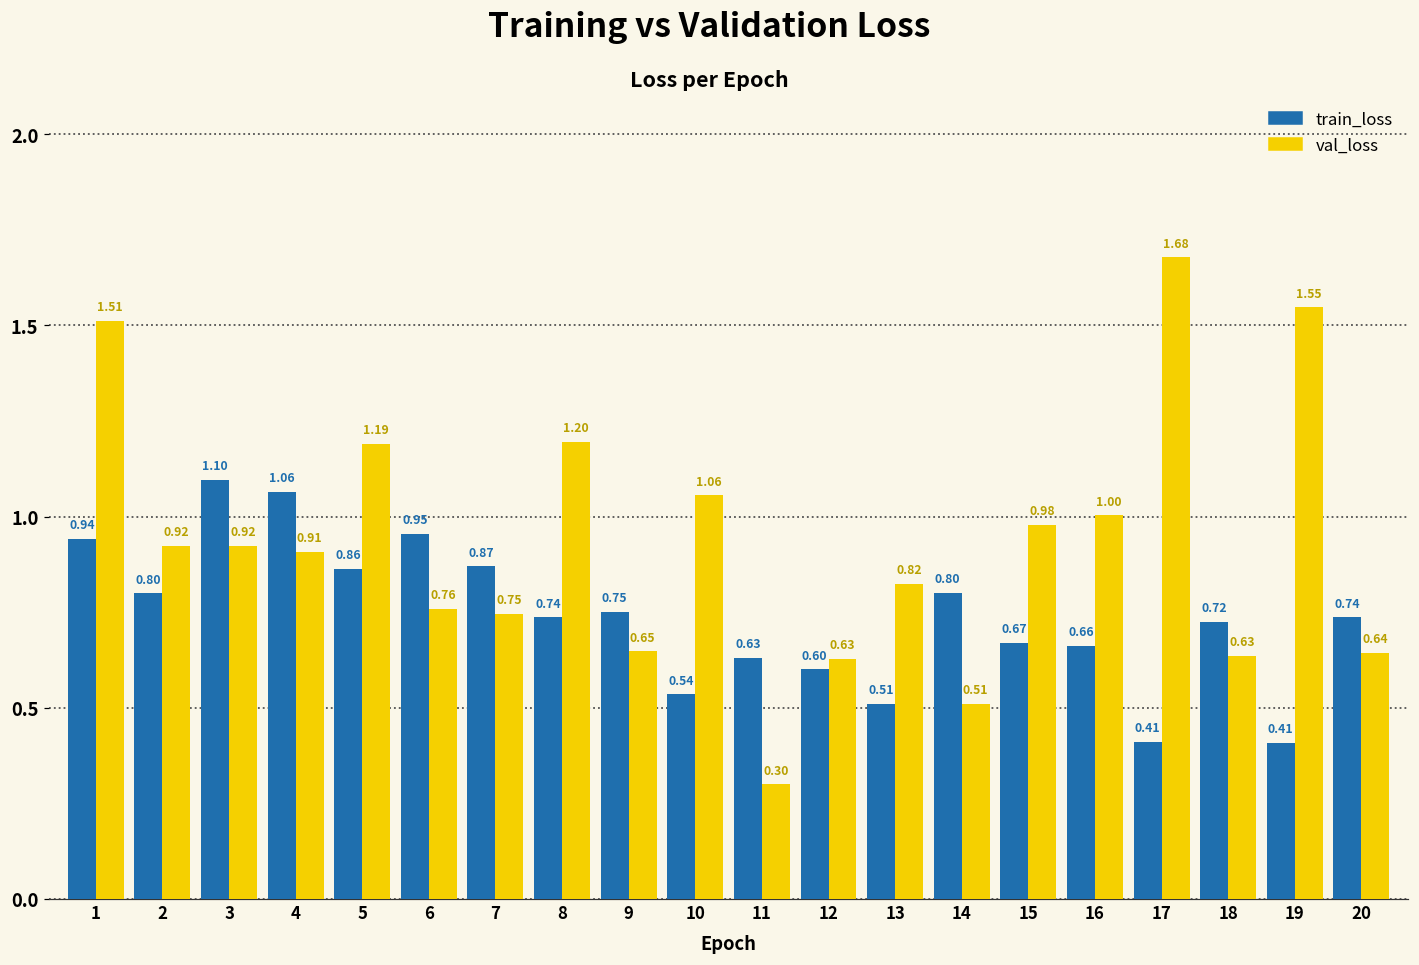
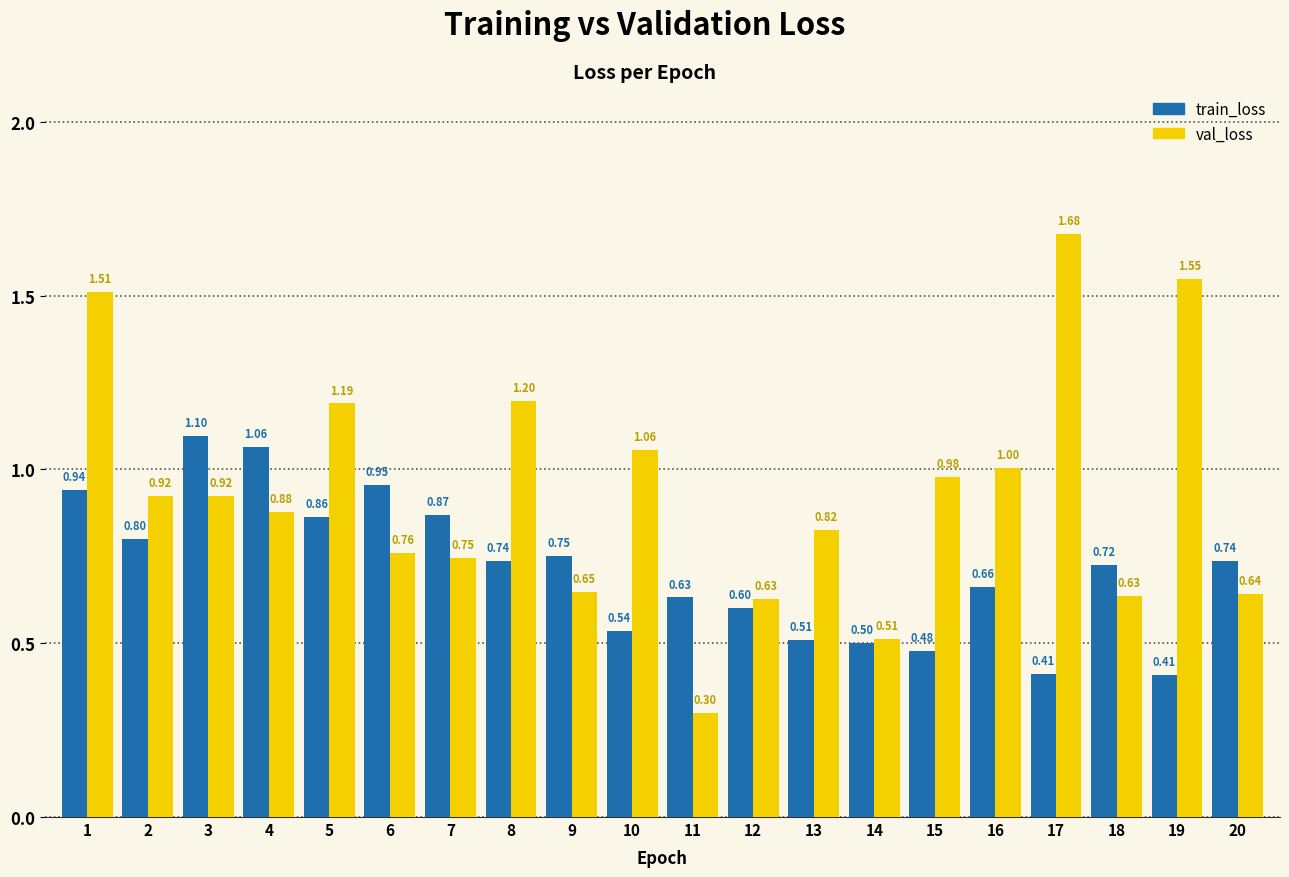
  {
    "train_loss": {
      "1": 0.94,
      "2": 0.80,
      "3": 1.10,
      "4": 1.06,
      "5": 0.86,
      "6": 0.95,
      "7": 0.87,
      "8": 0.74,
      "9": 0.75,
      "10": 0.54,
      "11": 0.63,
      "12": 0.60,
      "13": 0.51,
-     "14": 0.80,
-     "15": 0.67,
+     "14": 0.50,
+     "15": 0.48,
      "16": 0.66,
      "17": 0.41,
      "18": 0.72,
      "19": 0.41,
      "20": 0.74
    },
    "val_loss": {
      "1": 1.51,
      "2": 0.92,
      "3": 0.92,
-     "4": 0.91,
+     "4": 0.88,
      "5": 1.19,
      "6": 0.76,
      "7": 0.75,
      "8": 1.20,
      "9": 0.65,
      "10": 1.06,
      "11": 0.30,
      "12": 0.63,
      "13": 0.82,
      "14": 0.51,
      "15": 0.98,
      "16": 1.00,
      "17": 1.68,
      "18": 0.63,
      "19": 1.55,
      "20": 0.64
    }
  }
